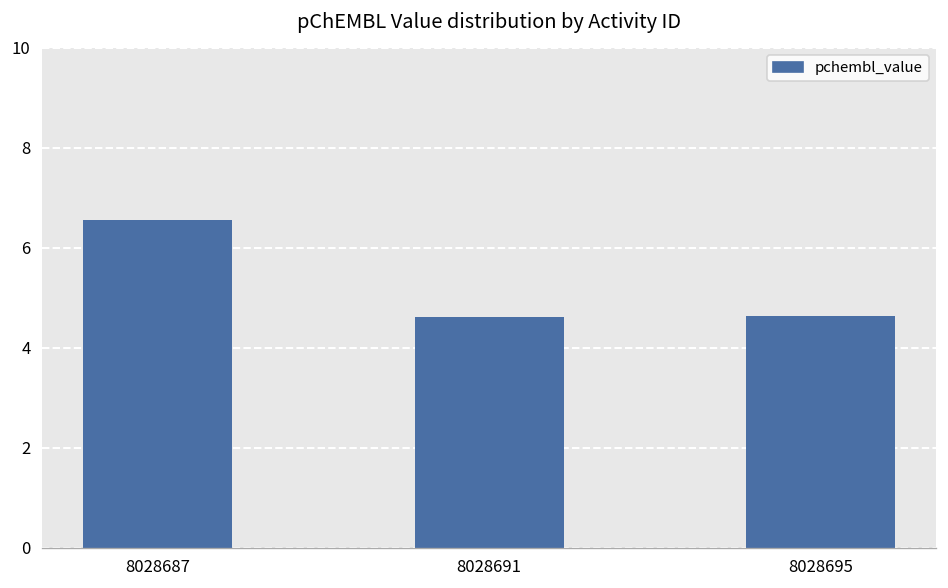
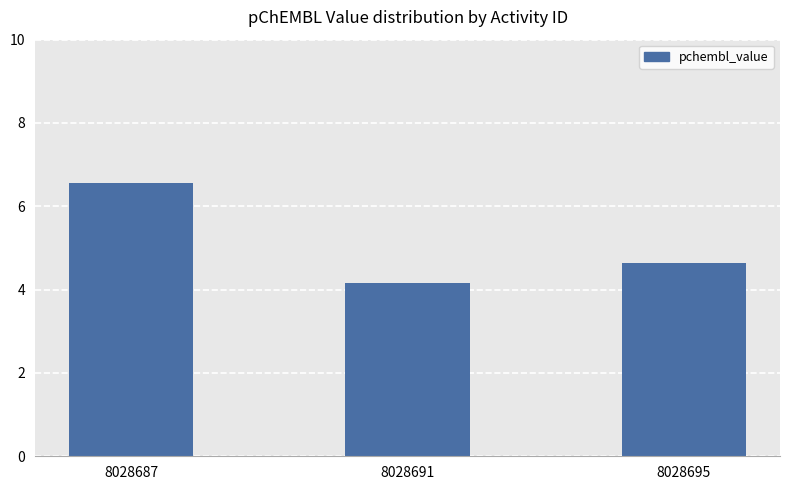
  {
    "8028687": 6.6,
-   "8028691": 4.6,
+   "8028691": 4.2,
    "8028695": 4.6
  }
